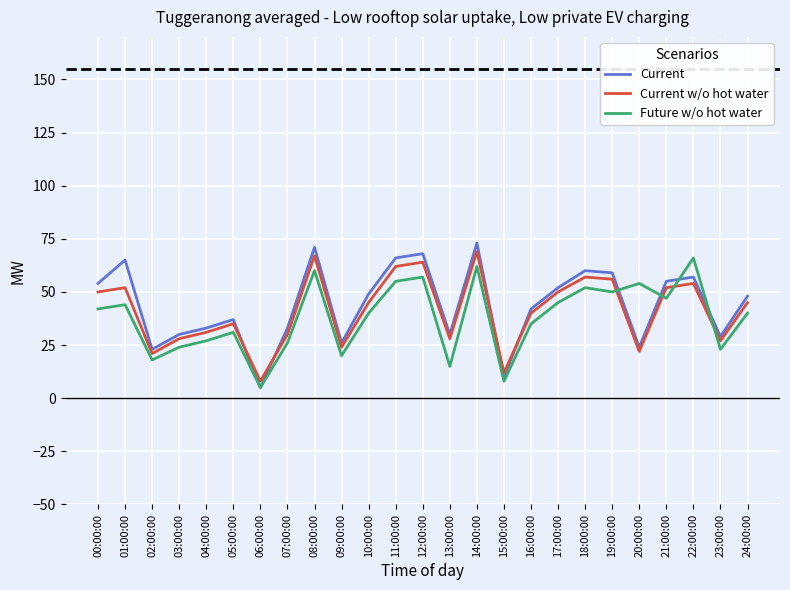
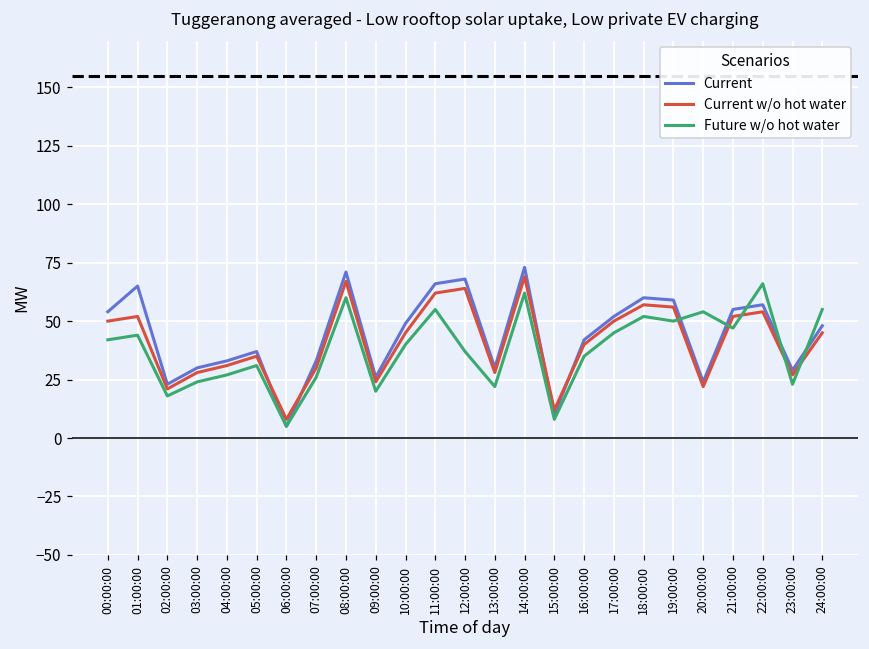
  {
    "Current": {
      "00:00:00": 54,
      "01:00:00": 65,
      "02:00:00": 23,
      "03:00:00": 30,
      "04:00:00": 33,
      "05:00:00": 37,
      "07:00:00": 33,
      "08:00:00": 71,
      "09:00:00": 26,
      "10:00:00": 49,
      "11:00:00": 66,
      "12:00:00": 68,
      "13:00:00": 30,
      "14:00:00": 73,
      "15:00:00": 10,
      "16:00:00": 42,
      "17:00:00": 52,
      "18:00:00": 60,
      "19:00:00": 59,
      "20:00:00": 24,
      "21:00:00": 55,
      "22:00:00": 57,
      "23:00:00": 29,
      "24:00:00": 48
    },
    "Current w/o hot water": {
      "00:00:00": 50,
      "01:00:00": 52,
      "02:00:00": 21,
      "03:00:00": 28,
      "04:00:00": 31,
      "05:00:00": 35,
      "06:00:00": 8,
      "07:00:00": 30,
      "08:00:00": 67,
      "09:00:00": 24,
      "10:00:00": 45,
      "11:00:00": 62,
      "12:00:00": 64,
      "13:00:00": 28,
      "14:00:00": 69,
      "15:00:00": 12,
      "16:00:00": 40,
      "17:00:00": 50,
      "18:00:00": 57,
      "19:00:00": 56,
      "20:00:00": 22,
      "21:00:00": 52,
      "22:00:00": 54,
      "23:00:00": 27,
      "24:00:00": 45
    },
    "Future w/o hot water": {
      "00:00:00": 42,
      "01:00:00": 44,
      "02:00:00": 18,
      "03:00:00": 24,
      "04:00:00": 27,
      "05:00:00": 31,
      "07:00:00": 26,
      "08:00:00": 60,
      "09:00:00": 20,
      "10:00:00": 40,
      "11:00:00": 55,
-     "12:00:00": 57,
-     "13:00:00": 15,
+     "12:00:00": 37,
+     "13:00:00": 22,
      "14:00:00": 62,
      "15:00:00": 8,
      "16:00:00": 35,
      "17:00:00": 45,
      "18:00:00": 52,
      "19:00:00": 50,
      "20:00:00": 54,
      "21:00:00": 47,
      "22:00:00": 66,
      "23:00:00": 23,
-     "24:00:00": 40
+     "24:00:00": 55
    }
  }
